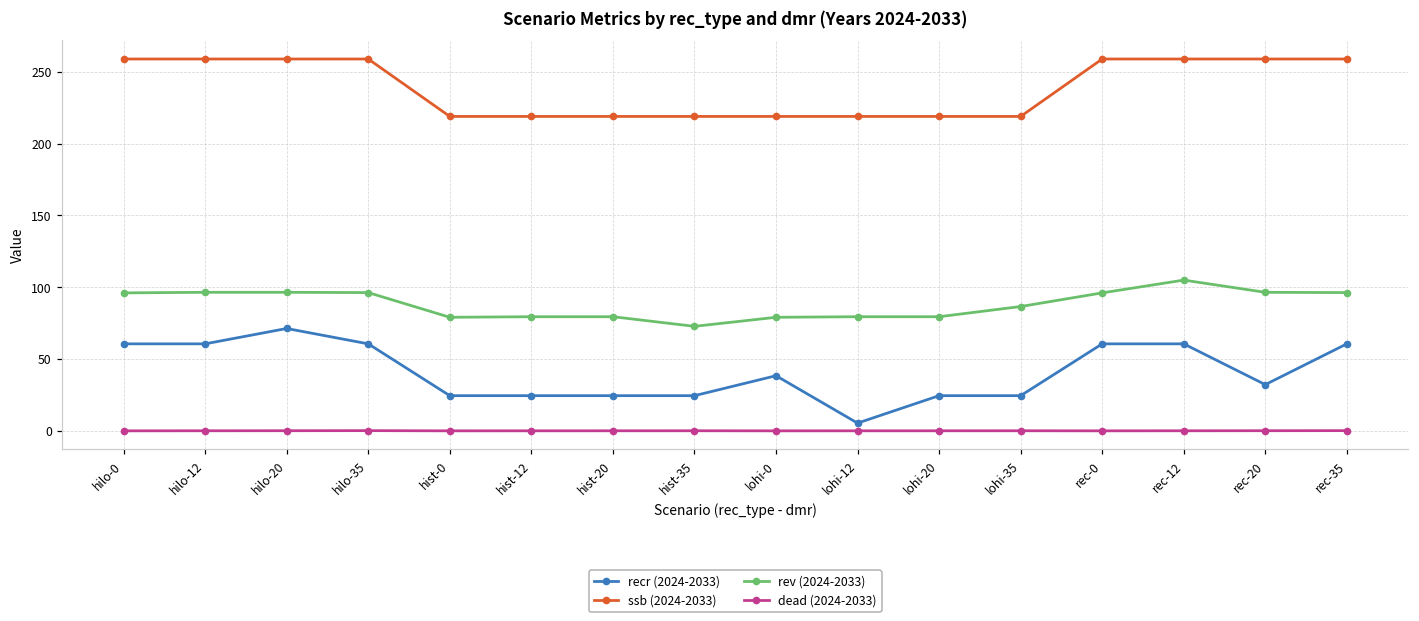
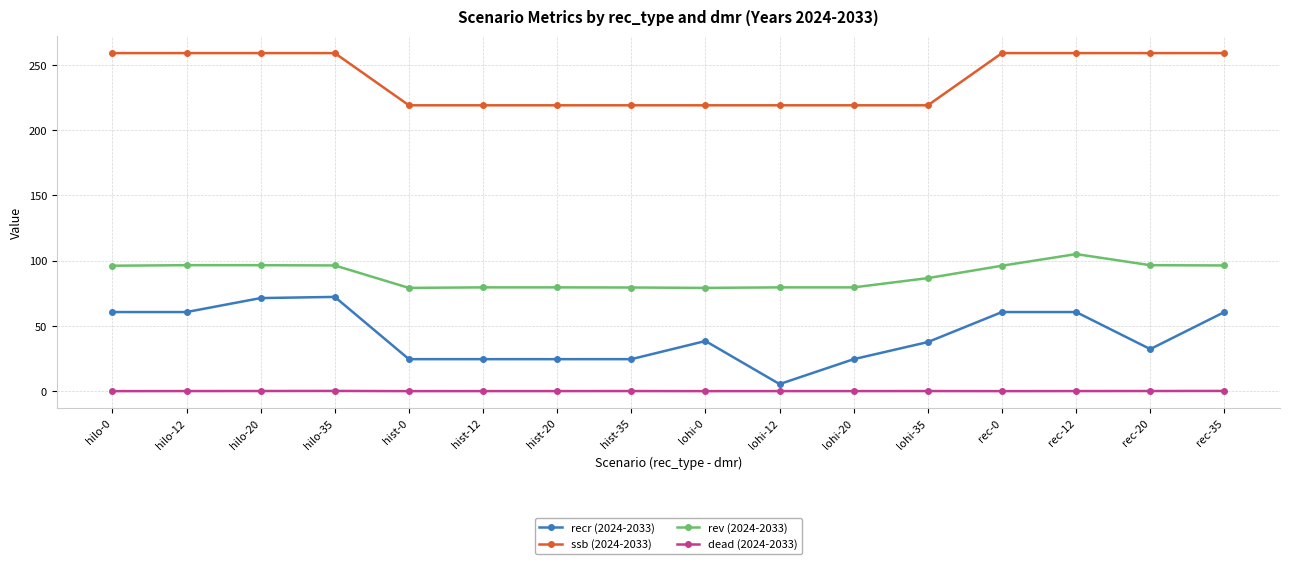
  {
    "recr (2024-2033)": {
      "hilo-0": 61,
      "hilo-12": 61,
      "hilo-20": 71,
-     "hilo-35": 61,
+     "hilo-35": 72,
      "hist-0": 25,
      "hist-12": 25,
      "hist-20": 25,
      "hist-35": 25,
      "lohi-0": 38,
      "lohi-12": 5,
      "lohi-20": 25,
-     "lohi-35": 25,
+     "lohi-35": 38,
      "rec-0": 61,
      "rec-12": 61,
      "rec-20": 32,
      "rec-35": 61
    },
    "ssb (2024-2033)": {
      "hilo-0": 259,
      "hilo-12": 259,
      "hilo-20": 259,
      "hilo-35": 259,
      "hist-0": 219,
      "hist-12": 219,
      "hist-20": 219,
      "hist-35": 219,
      "lohi-0": 219,
      "lohi-12": 219,
      "lohi-20": 219,
      "lohi-35": 219,
      "rec-0": 259,
      "rec-12": 259,
      "rec-20": 259,
      "rec-35": 259
    },
    "rev (2024-2033)": {
      "hilo-0": 96,
      "hilo-12": 97,
      "hilo-20": 97,
      "hilo-35": 96,
      "hist-0": 79,
      "hist-12": 80,
      "hist-20": 80,
-     "hist-35": 73,
+     "hist-35": 79,
      "lohi-0": 79,
      "lohi-12": 80,
      "lohi-20": 80,
      "lohi-35": 87,
      "rec-0": 96,
      "rec-12": 105,
      "rec-20": 97,
      "rec-35": 96
    },
    "dead (2024-2033)": {
      "hilo-0": 0,
      "hilo-12": 0,
      "hilo-20": 0,
      "hilo-35": 0,
      "hist-0": 0,
      "hist-12": 0,
      "hist-20": 0,
      "hist-35": 0,
      "lohi-0": 0,
      "lohi-12": 0,
      "lohi-20": 0,
      "lohi-35": 0,
      "rec-0": 0,
      "rec-12": 0,
      "rec-20": 0,
      "rec-35": 0
    }
  }
